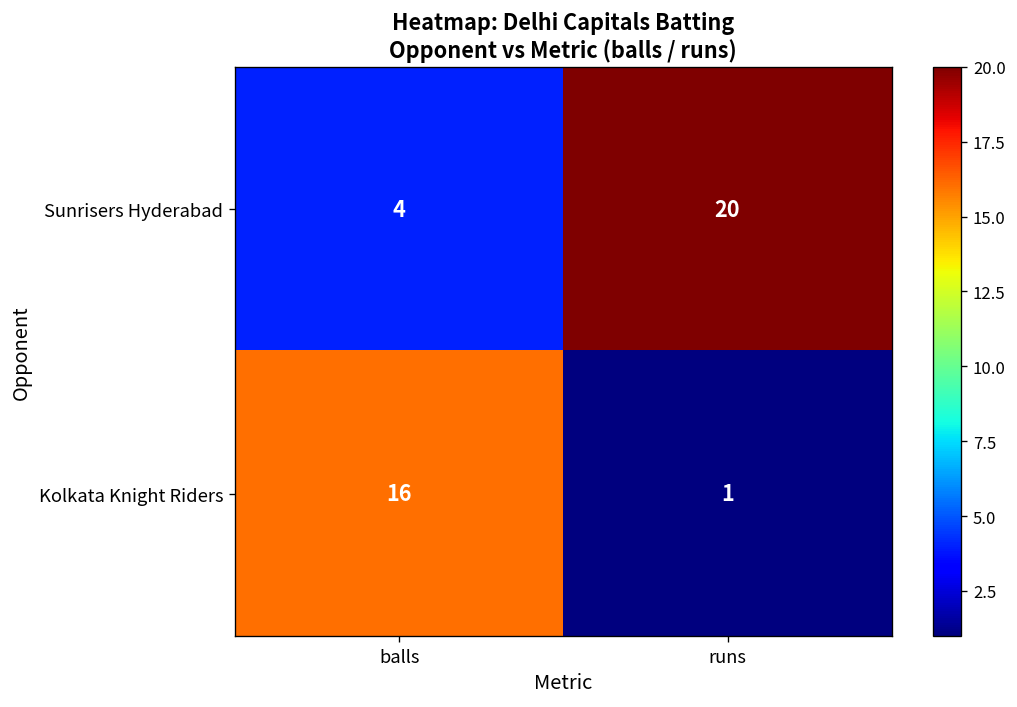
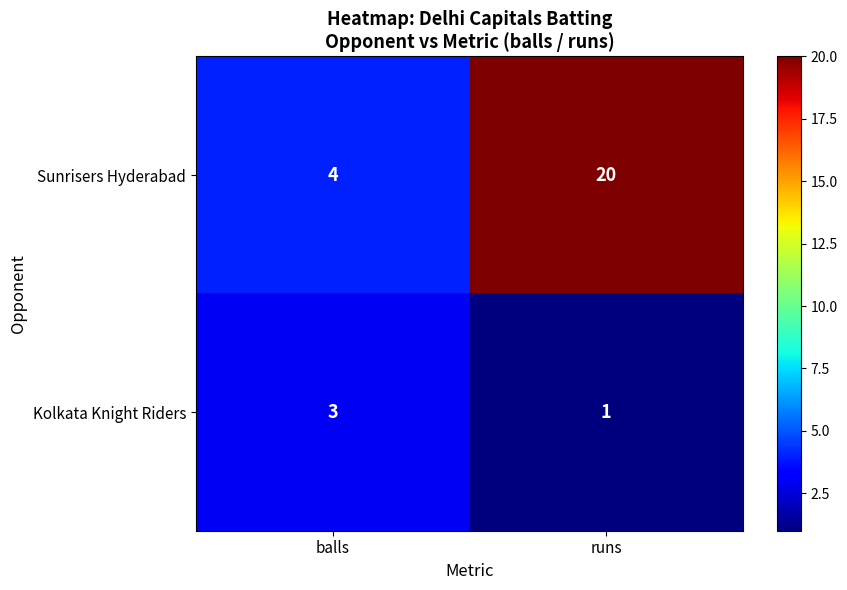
  {
    "Sunrisers Hyderabad": {
      "balls": 4,
      "runs": 20
    },
    "Kolkata Knight Riders": {
-     "balls": 16,
+     "balls": 3,
      "runs": 1
    }
  }
